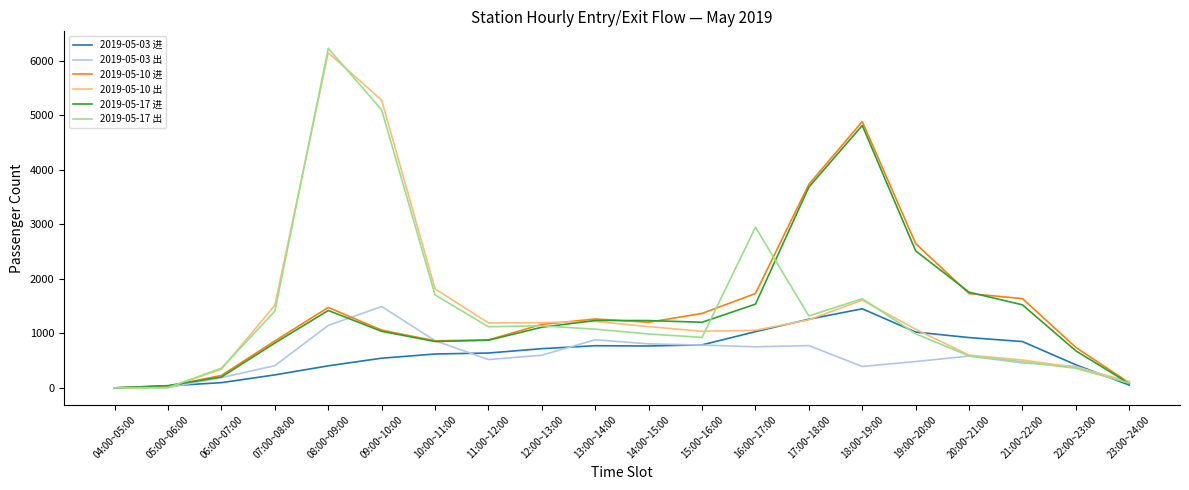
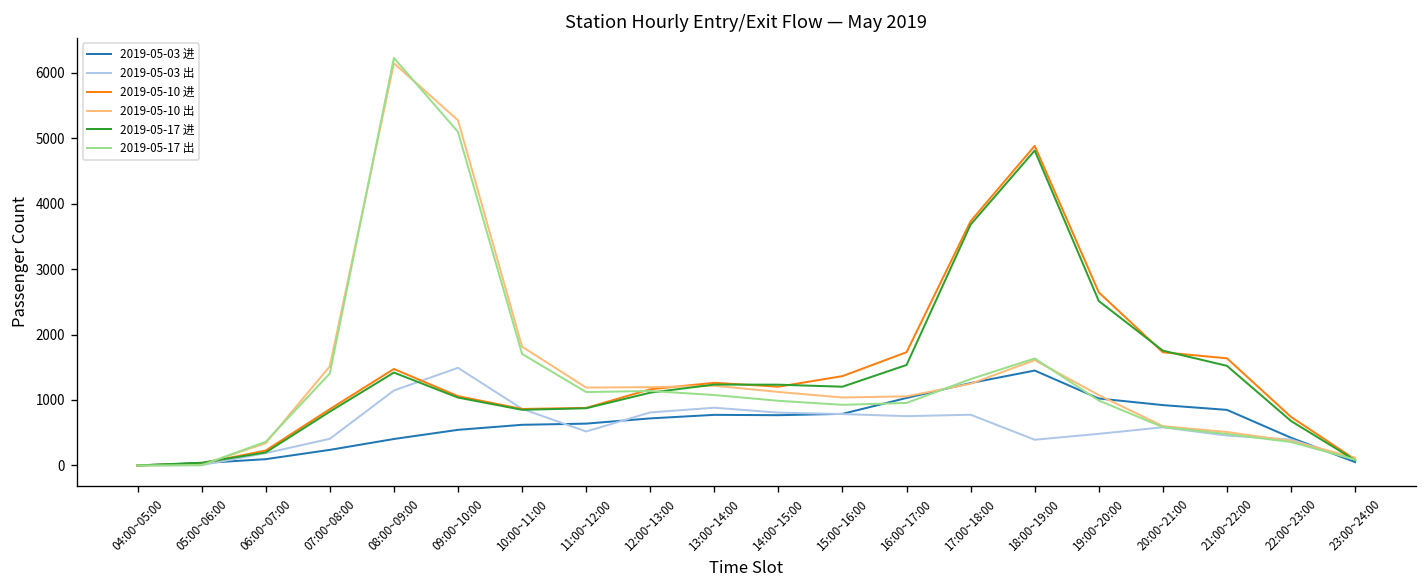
  {
    "2019-05-03 进": {
      "06:00~07:00": 100,
      "07:00~08:00": 200,
      "08:00~09:00": 400,
      "09:00~10:00": 500,
      "10:00~11:00": 600,
      "11:00~12:00": 600,
      "12:00~13:00": 700,
      "13:00~14:00": 800,
      "18:00~19:00": 1500,
      "20:00~21:00": 900,
      "21:00~22:00": 800
    },
    "2019-05-03 出": {
      "07:00~08:00": 400,
      "08:00~09:00": 1100,
      "09:00~10:00": 1500,
      "11:00~12:00": 500,
-     "12:00~13:00": 600,
+     "12:00~13:00": 800,
      "13:00~14:00": 900,
      "16:00~17:00": 800,
      "17:00~18:00": 800,
      "18:00~19:00": 400,
      "19:00~20:00": 500
    },
    "2019-05-10 进": {
      "08:00~09:00": 1500,
      "15:00~16:00": 1400,
      "16:00~17:00": 1700,
      "17:00~18:00": 3700,
      "18:00~19:00": 4900,
      "19:00~20:00": 2600,
      "21:00~22:00": 1600,
      "22:00~23:00": 700
    },
    "2019-05-10 出": {
      "07:00~08:00": 1500,
      "08:00~09:00": 6100,
      "09:00~10:00": 5300,
      "10:00~11:00": 1800,
      "11:00~12:00": 1200,
      "14:00~15:00": 1100,
      "15:00~16:00": 1000,
      "19:00~20:00": 1100
    },
    "2019-05-17 进": {
      "08:00~09:00": 1400,
      "15:00~16:00": 1200,
      "16:00~17:00": 1500,
      "17:00~18:00": 3700,
      "18:00~19:00": 4800,
      "19:00~20:00": 2500,
      "21:00~22:00": 1500,
      "22:00~23:00": 700
    },
    "2019-05-17 出": {
      "07:00~08:00": 1400,
      "08:00~09:00": 6200,
      "09:00~10:00": 5100,
      "10:00~11:00": 1700,
      "11:00~12:00": 1100,
      "13:00~14:00": 1100,
      "14:00~15:00": 1000,
      "15:00~16:00": 900,
-     "16:00~17:00": 2900,
+     "16:00~17:00": 1000,
      "17:00~18:00": 1300
    }
  }
